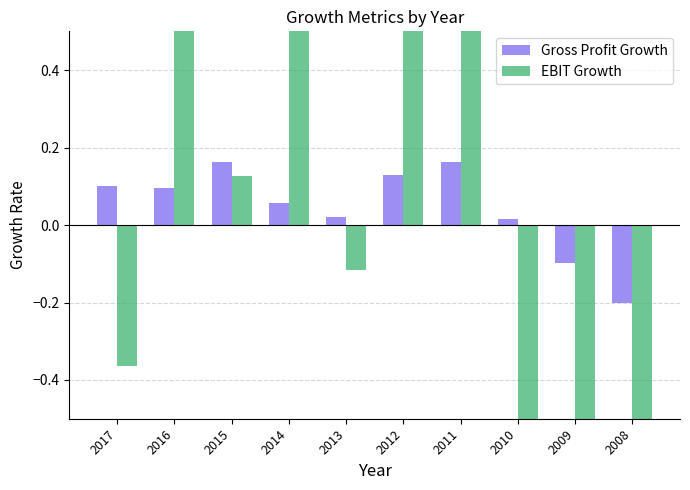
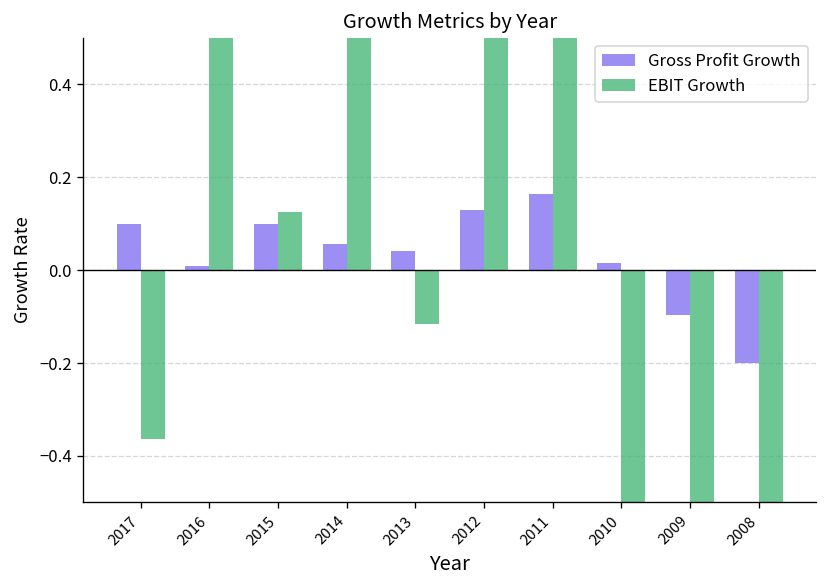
  {
    "Gross Profit Growth": {
      "2017": 0.10,
-     "2016": 0.09,
-     "2015": 0.16,
+     "2016": 0.01,
+     "2015": 0.10,
      "2014": 0.06,
-     "2013": 0.02,
+     "2013": 0.04,
      "2012": 0.13,
      "2011": 0.16,
      "2010": 0.02,
      "2009": -0.10,
      "2008": -0.20
    },
    "EBIT Growth": {
      "2017": -0.36,
      "2016": 0.50,
      "2015": 0.13,
      "2014": 0.50,
      "2013": -0.12,
      "2012": 0.50,
      "2011": 0.50,
      "2010": -0.50,
      "2009": -0.50,
      "2008": -0.50
    }
  }
